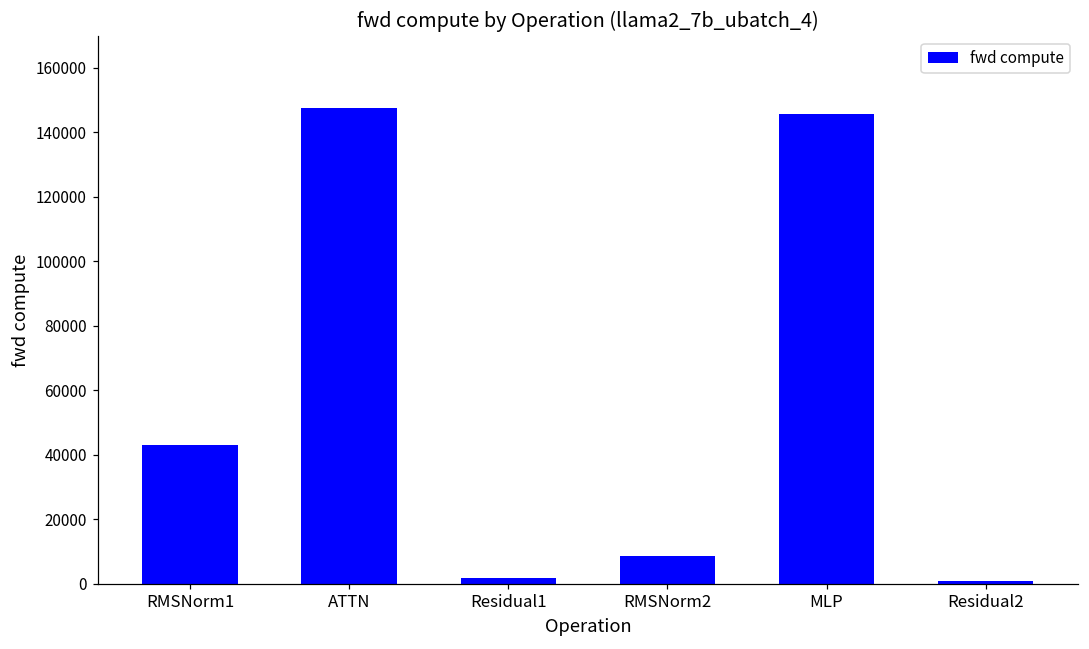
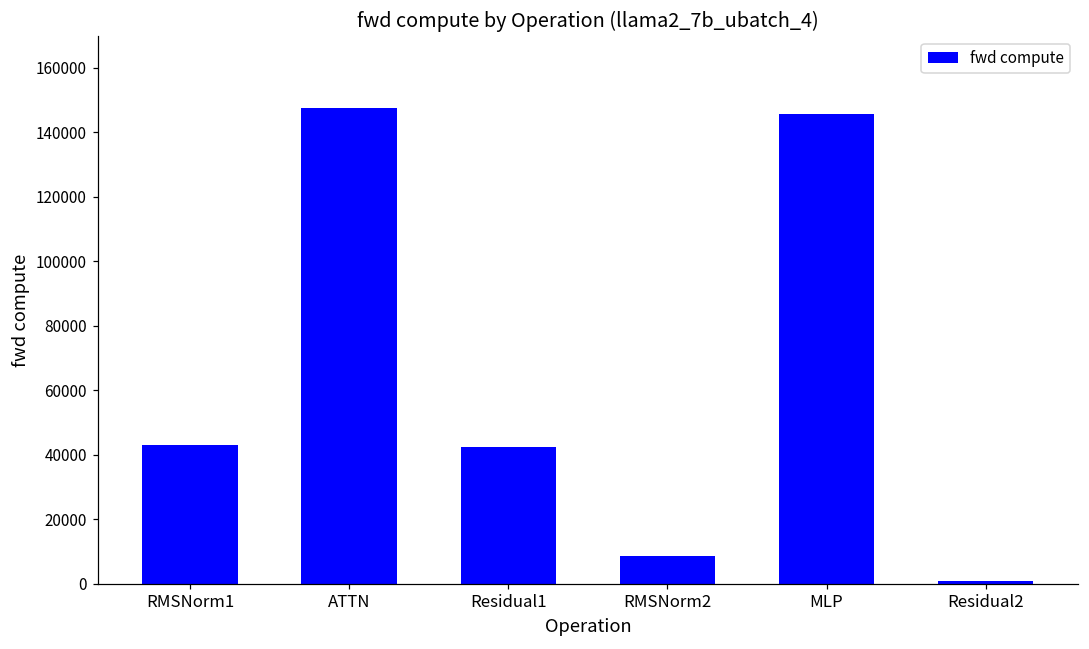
  {
    "RMSNorm1": 43000,
    "ATTN": 148000,
-   "Residual1": 2000,
+   "Residual1": 43000,
    "RMSNorm2": 9000,
    "MLP": 146000,
    "Residual2": 1000
  }
